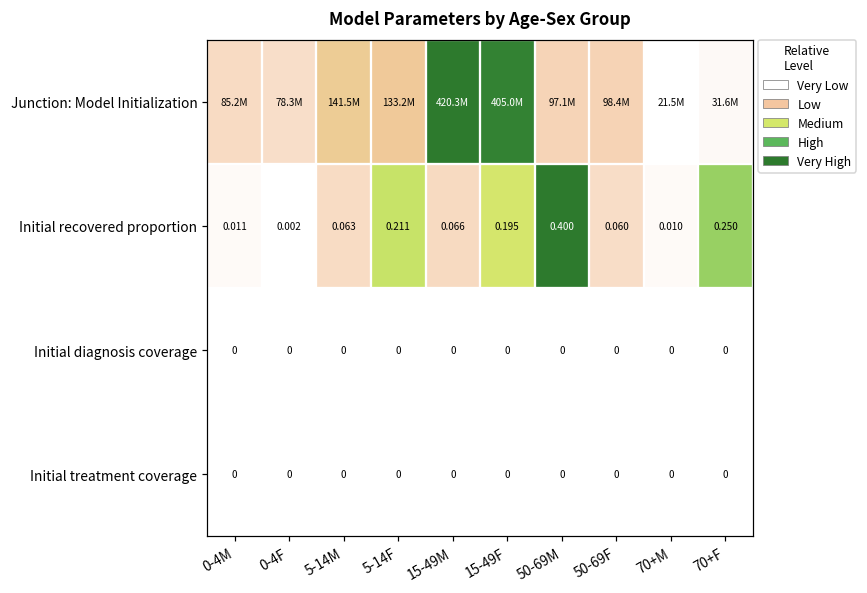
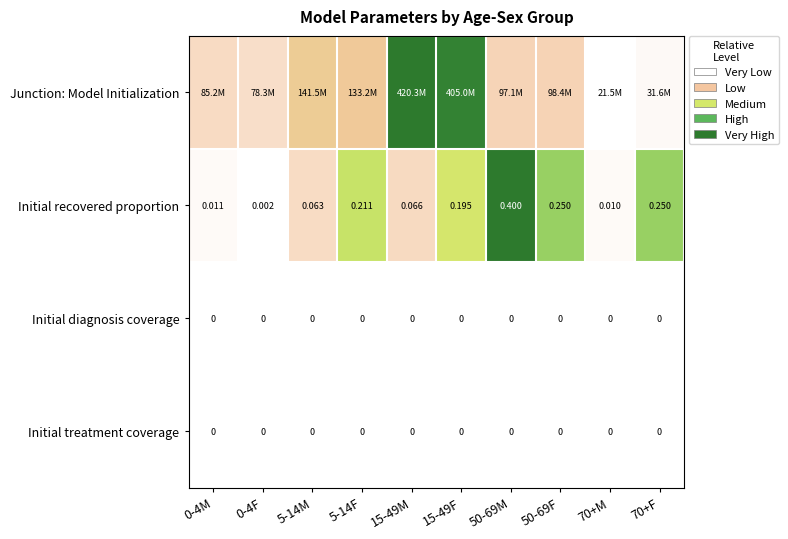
  {
    "Junction: Model Initialization": {
      "0-4M": "85.2M",
      "0-4F": "78.3M",
      "5-14M": "141.5M",
      "5-14F": "133.2M",
      "15-49M": "420.3M",
      "15-49F": "405.0M",
      "50-69M": "97.1M",
      "50-69F": "98.4M",
      "70+M": "21.5M",
      "70+F": "31.6M"
    },
    "Initial recovered proportion": {
      "0-4M": "0.011",
      "0-4F": "0.002",
      "5-14M": "0.063",
      "5-14F": "0.211",
      "15-49M": "0.066",
      "15-49F": "0.195",
      "50-69M": "0.400",
-     "50-69F": "0.060",
+     "50-69F": "0.250",
      "70+M": "0.010",
      "70+F": "0.250"
    },
    "Initial diagnosis coverage": {
      "0-4M": "0",
      "0-4F": "0",
      "5-14M": "0",
      "5-14F": "0",
      "15-49M": "0",
      "15-49F": "0",
      "50-69M": "0",
      "50-69F": "0",
      "70+M": "0",
      "70+F": "0"
    },
    "Initial treatment coverage": {
      "0-4M": "0",
      "0-4F": "0",
      "5-14M": "0",
      "5-14F": "0",
      "15-49M": "0",
      "15-49F": "0",
      "50-69M": "0",
      "50-69F": "0",
      "70+M": "0",
      "70+F": "0"
    }
  }
